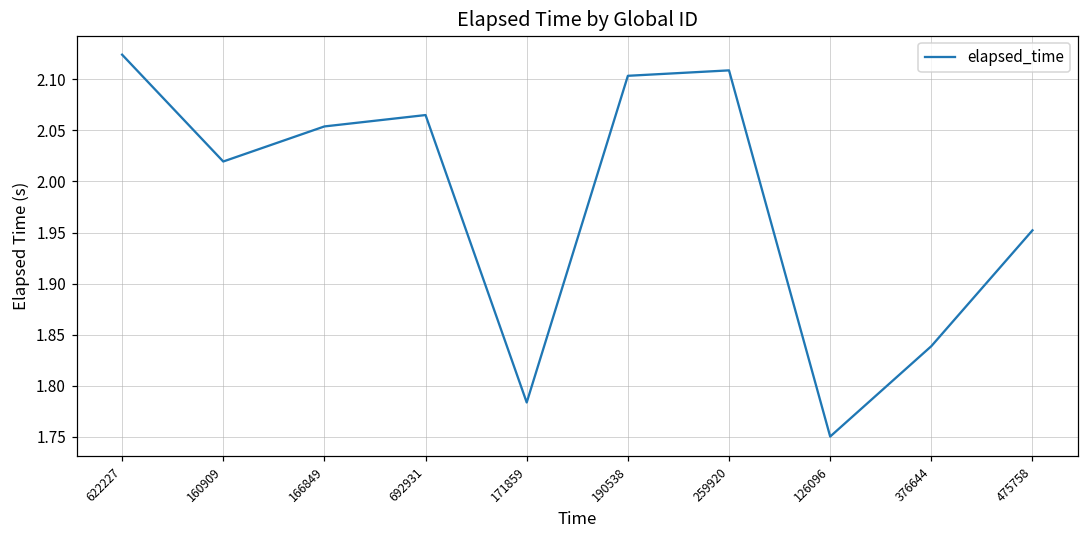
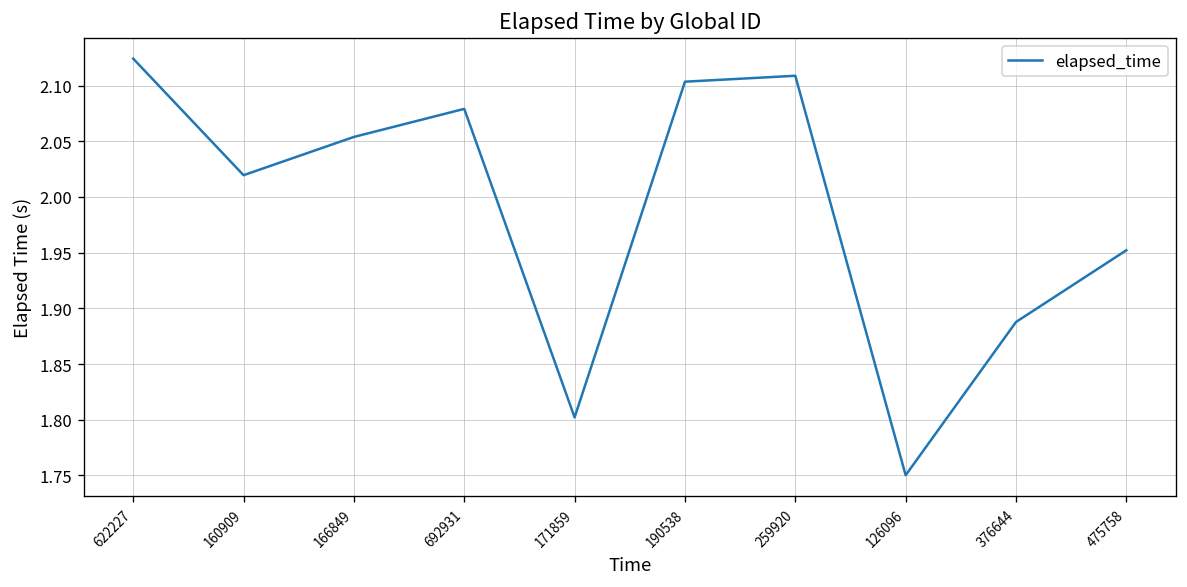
  {
    "622227": 2.12,
    "160909": 2.02,
    "166849": 2.05,
-   "692931": 2.07,
-   "171859": 1.78,
+   "692931": 2.08,
+   "171859": 1.80,
    "190538": 2.10,
    "259920": 2.11,
    "126096": 1.75,
-   "376644": 1.84,
+   "376644": 1.89,
    "475758": 1.95
  }
